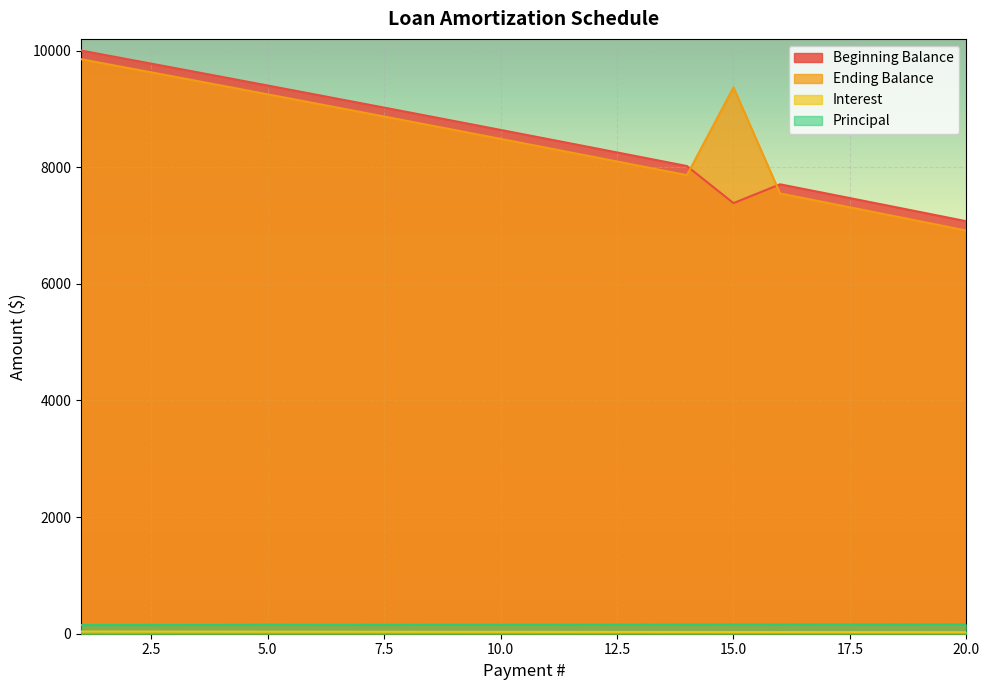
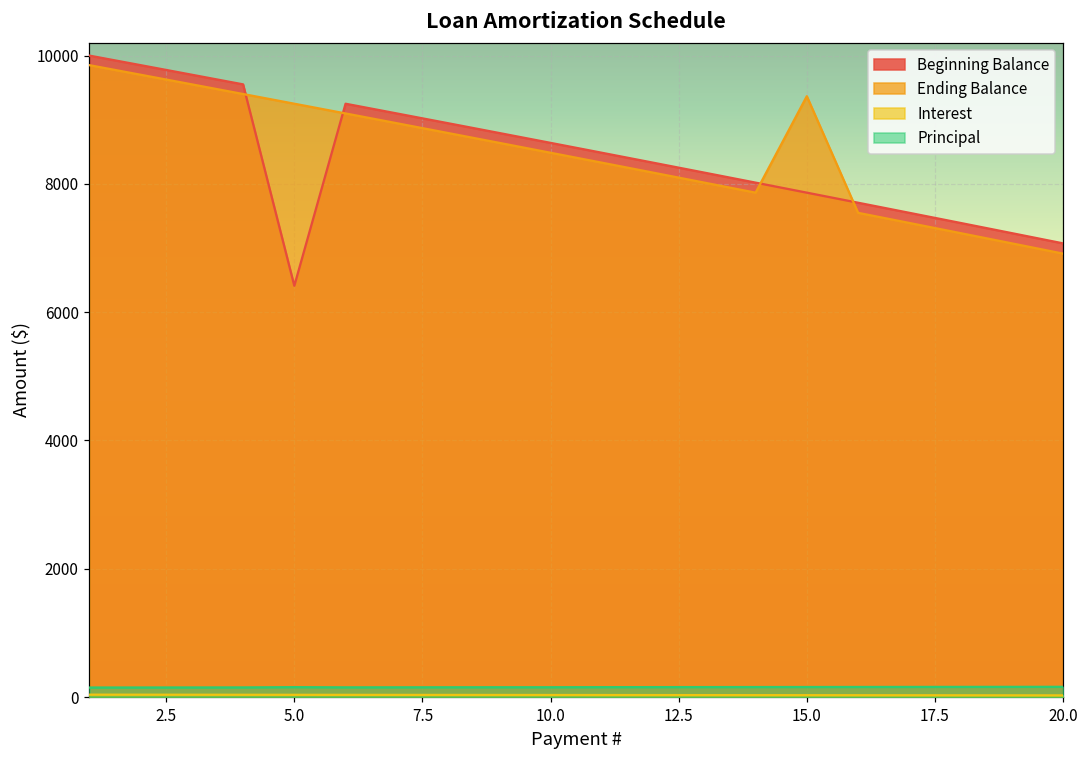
  {
    "Beginning Balance": {
-     "5.0": 9400,
+     "5.0": 6400,
      "10.0": 8600,
-     "15.0": 7400,
+     "15.0": 7900,
      "20.0": 7100
    },
    "Principal": {
      "5.0": 200,
      "10.0": 200,
      "15.0": 200,
      "20.0": 200
    }
  }
